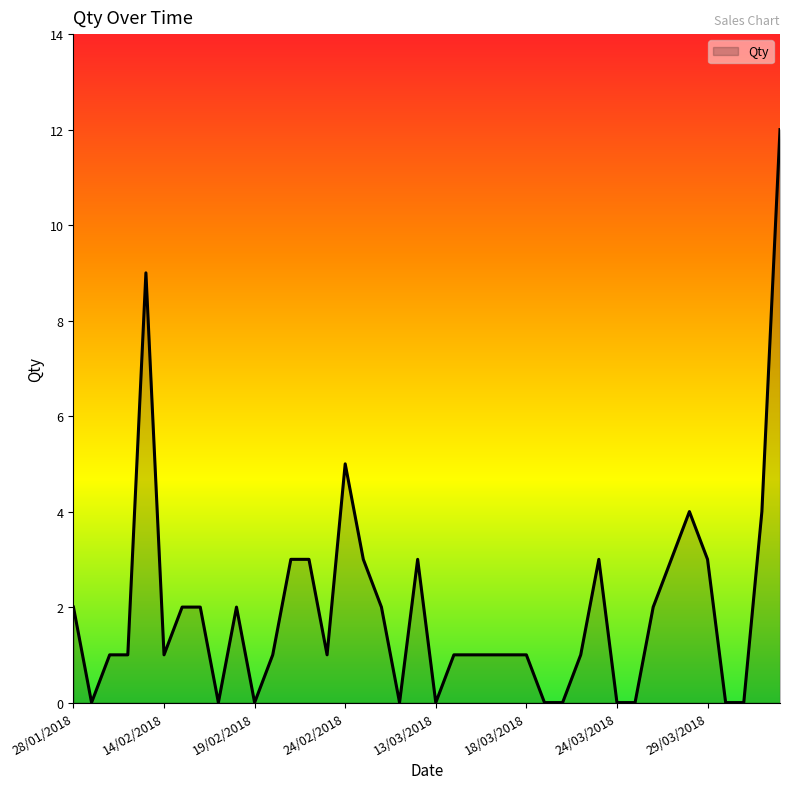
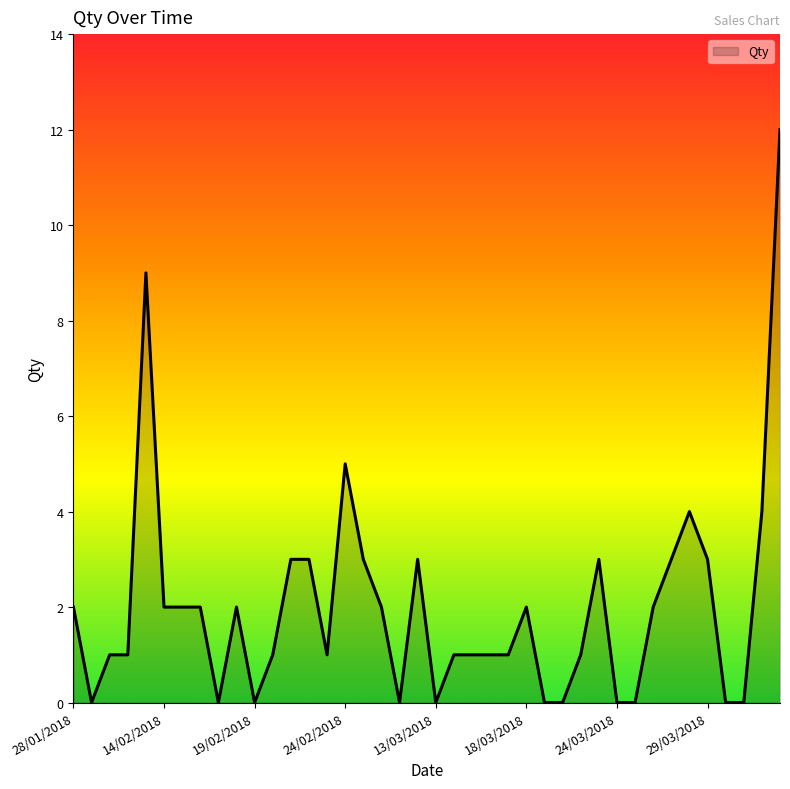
  {
    "28/01/2018": 2,
-   "14/02/2018": 1,
+   "14/02/2018": 2,
    "19/02/2018": 0,
    "24/02/2018": 5,
    "13/03/2018": 0,
-   "18/03/2018": 1,
+   "18/03/2018": 2,
    "24/03/2018": 0,
    "29/03/2018": 3
  }
